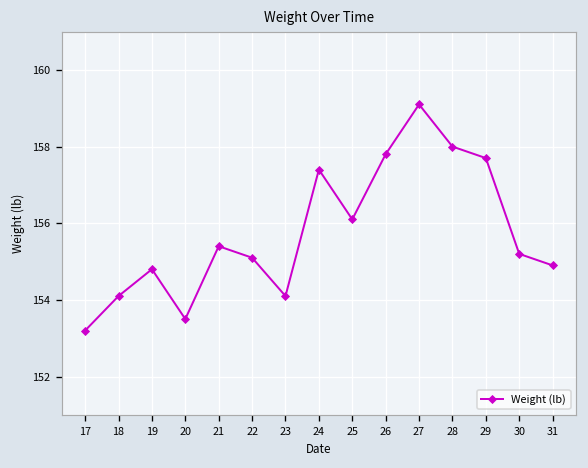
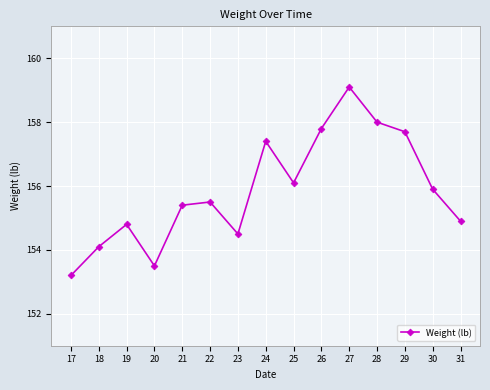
  {
    "17": 153.2,
    "18": 154.1,
    "19": 154.8,
    "20": 153.5,
    "21": 155.4,
-   "22": 155.1,
-   "23": 154.1,
+   "22": 155.5,
+   "23": 154.5,
    "24": 157.4,
    "25": 156.1,
    "26": 157.8,
    "27": 159.1,
    "28": 158.0,
    "29": 157.7,
-   "30": 155.2,
+   "30": 155.9,
    "31": 154.9
  }
